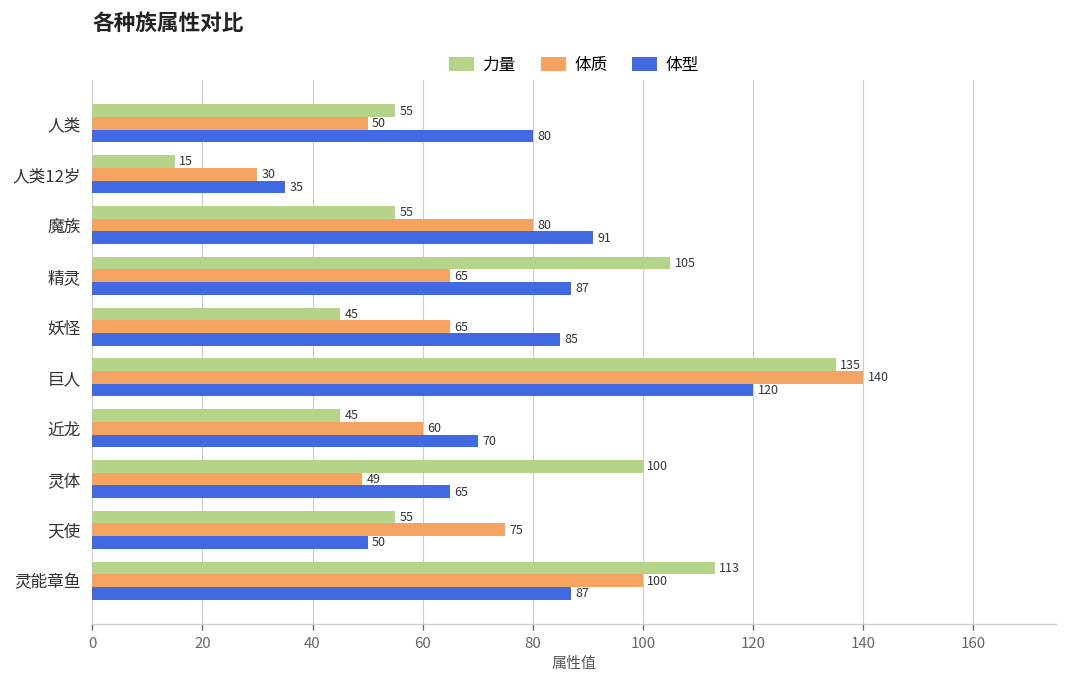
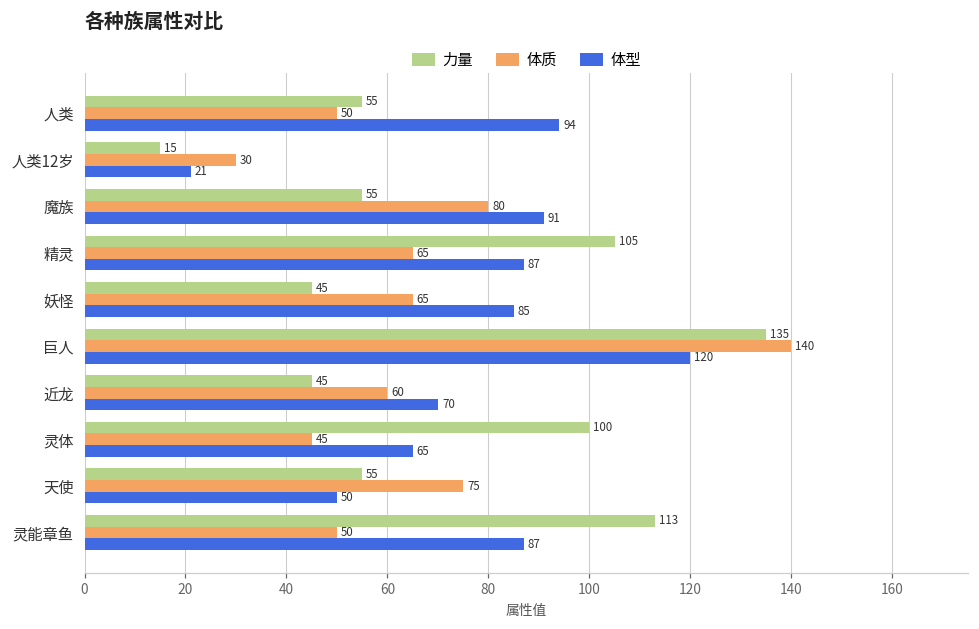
  {
    "力量": {
      "人类": 55,
      "人类12岁": 15,
      "魔族": 55,
      "精灵": 105,
      "妖怪": 45,
      "巨人": 135,
      "近龙": 45,
      "灵体": 100,
      "天使": 55,
      "灵能章鱼": 113
    },
    "体质": {
      "人类": 50,
      "人类12岁": 30,
      "魔族": 80,
      "精灵": 65,
      "妖怪": 65,
      "巨人": 140,
      "近龙": 60,
-     "灵体": 49,
+     "灵体": 45,
      "天使": 75,
-     "灵能章鱼": 100
+     "灵能章鱼": 50
    },
    "体型": {
-     "人类": 80,
-     "人类12岁": 35,
+     "人类": 94,
+     "人类12岁": 21,
      "魔族": 91,
      "精灵": 87,
      "妖怪": 85,
      "巨人": 120,
      "近龙": 70,
      "灵体": 65,
      "天使": 50,
      "灵能章鱼": 87
    }
  }
